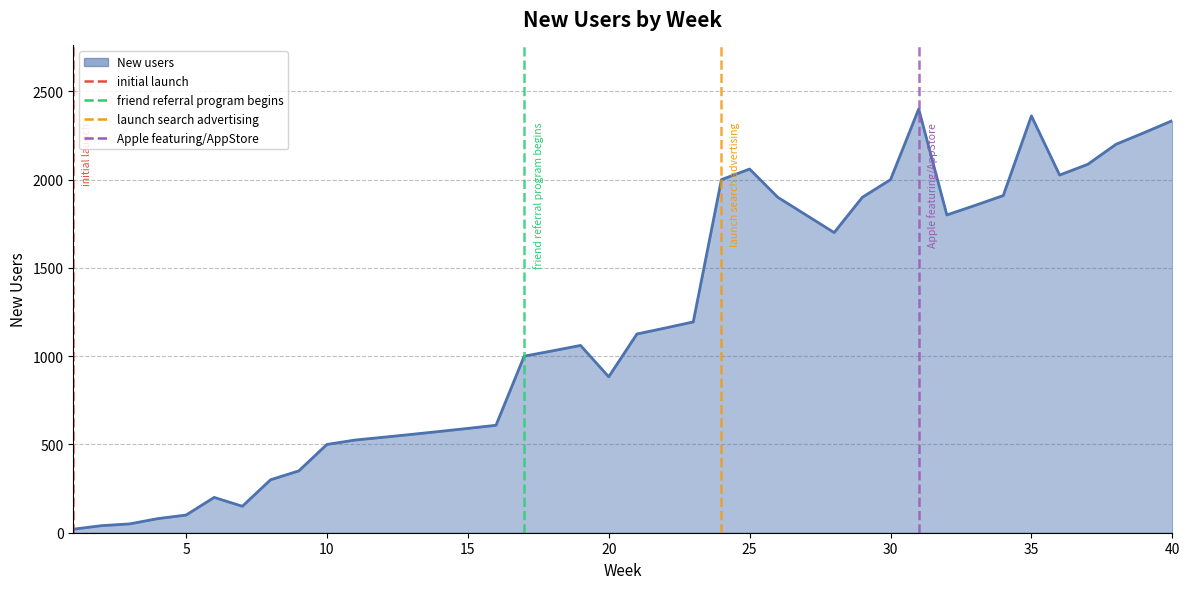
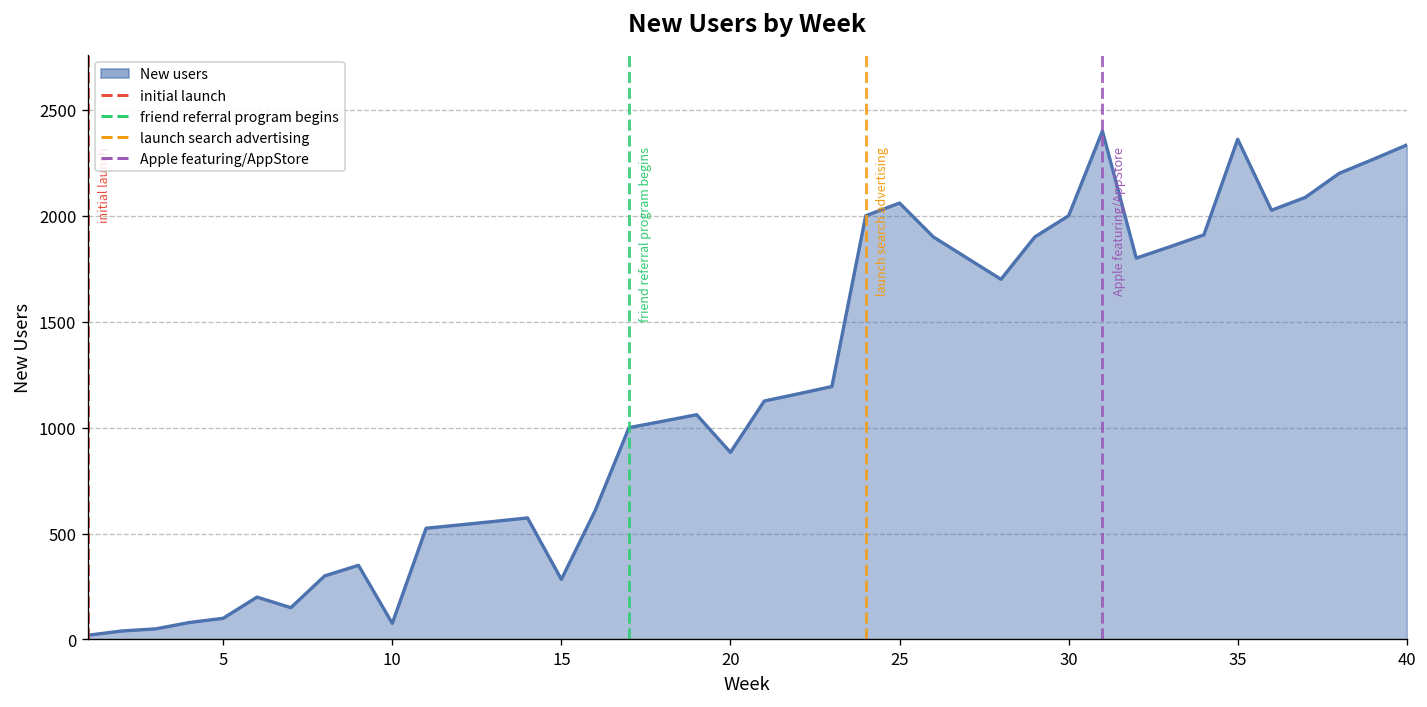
  {
    "5": 100,
-   "10": 500,
-   "15": 590,
+   "10": 80,
+   "15": 280,
    "20": 880,
    "25": 2060,
    "30": 2000,
    "35": 2360,
    "40": 2330
  }
